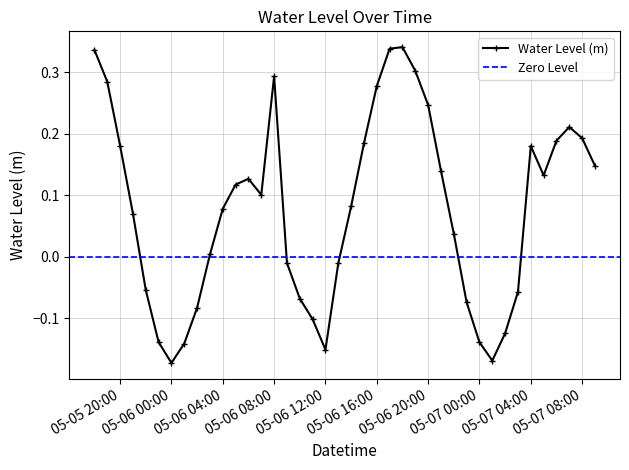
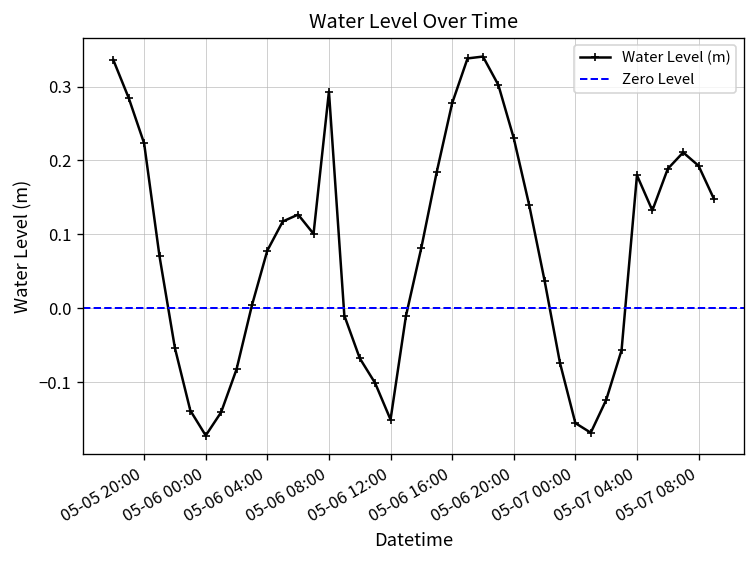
  {
-   "05-05 20:00": 0.18,
+   "05-05 20:00": 0.22,
    "05-06 00:00": -0.17,
    "05-06 04:00": 0.08,
    "05-06 08:00": 0.29,
    "05-06 12:00": -0.15,
    "05-06 16:00": 0.28,
-   "05-06 20:00": 0.25,
-   "05-07 00:00": -0.14,
+   "05-06 20:00": 0.23,
+   "05-07 00:00": -0.16,
    "05-07 04:00": 0.18,
    "05-07 08:00": 0.19
  }
